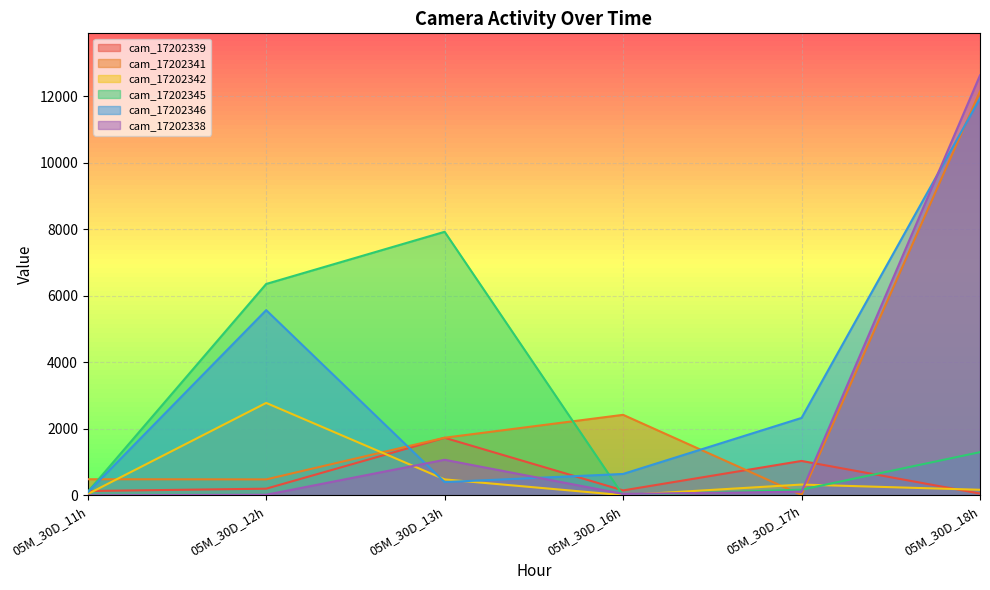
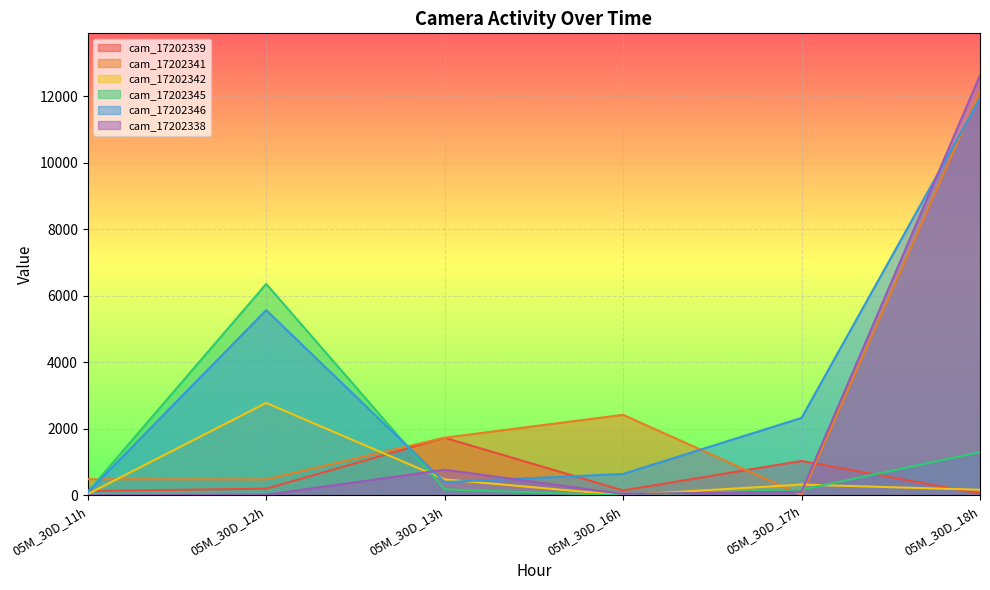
  {
    "cam_17202345": {
      "05M_30D_12h": 6400,
-     "05M_30D_13h": 7900,
+     "05M_30D_13h": 200,
      "05M_30D_18h": 1300
    },
    "cam_17202346": {
      "05M_30D_12h": 5600,
      "05M_30D_13h": 400,
      "05M_30D_16h": 600,
      "05M_30D_17h": 2300,
      "05M_30D_18h": 11900
    },
    "cam_17202338": {
      "05M_30D_12h": 0,
-     "05M_30D_13h": 1100,
+     "05M_30D_13h": 800,
      "05M_30D_18h": 12600
    }
  }
